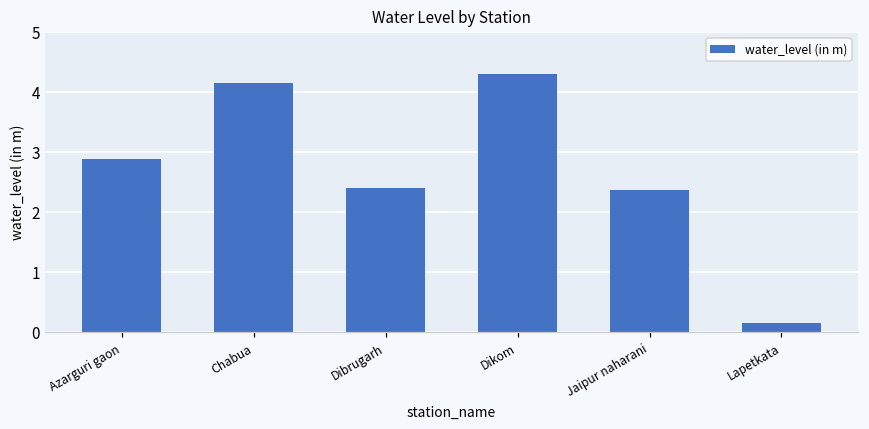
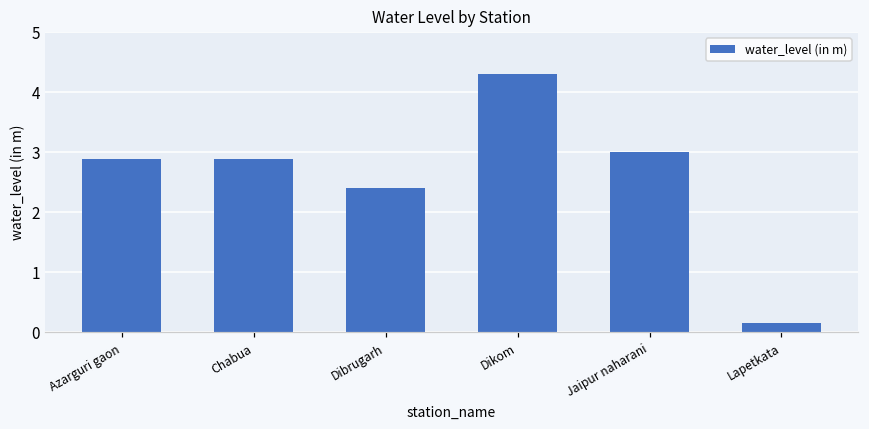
  {
    "Azarguri gaon": 2.9,
-   "Chabua": 4.2,
+   "Chabua": 2.9,
    "Dibrugarh": 2.4,
    "Dikom": 4.3,
-   "Jaipur naharani": 2.4,
+   "Jaipur naharani": 3.0,
    "Lapetkata": 0.2
  }
